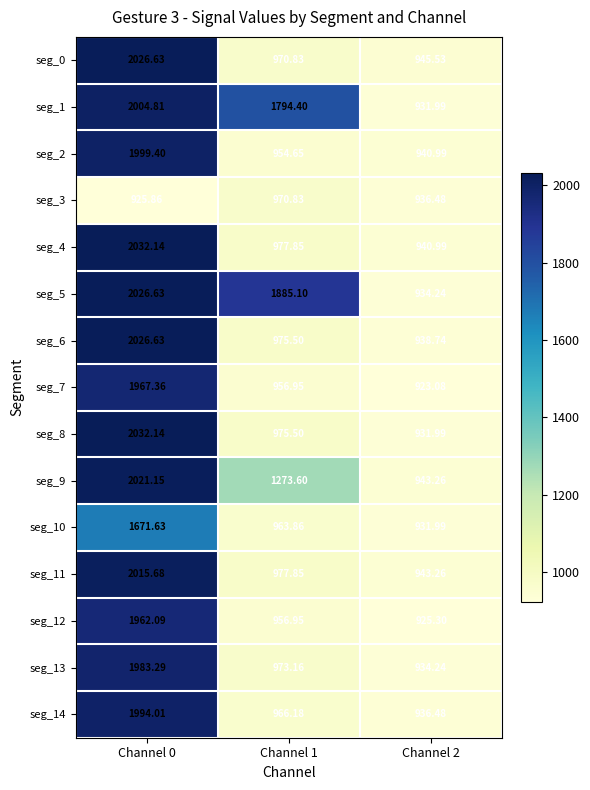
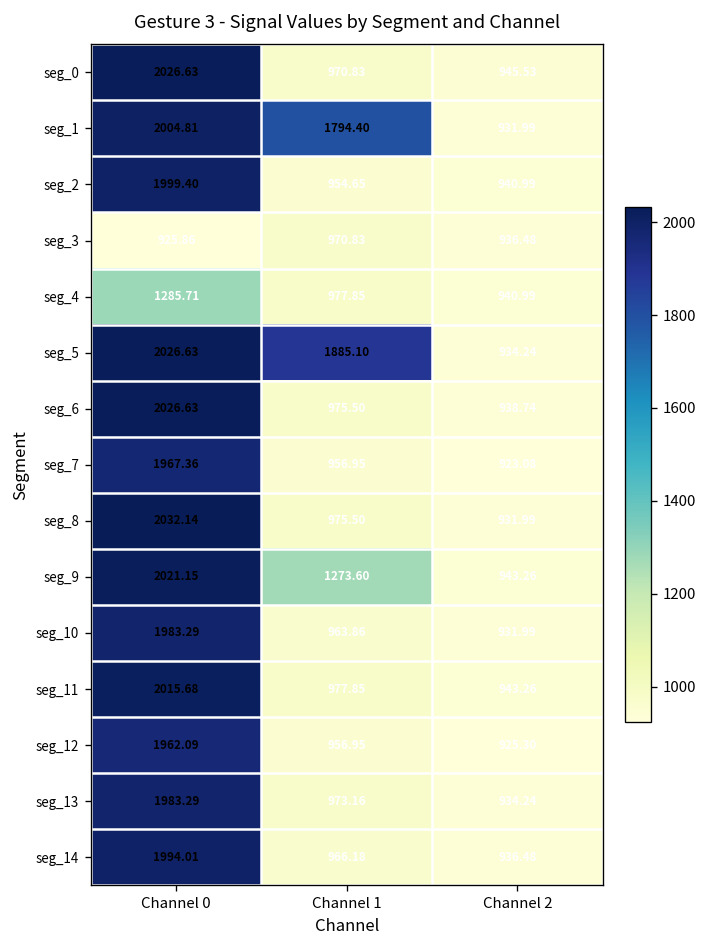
  {
    "seg_0": {
      "Channel 0": 2026.63,
      "Channel 1": 970.83
    },
    "seg_1": {
      "Channel 0": 2004.81,
      "Channel 1": 1794.40
    },
    "seg_2": {
      "Channel 0": 1999.40
    },
    "seg_3": {
      "Channel 1": 970.83
    },
    "seg_4": {
-     "Channel 0": 2032.14,
+     "Channel 0": 1285.71,
      "Channel 1": 977.85
    },
    "seg_5": {
      "Channel 0": 2026.63,
      "Channel 1": 1885.10
    },
    "seg_6": {
      "Channel 0": 2026.63,
      "Channel 1": 975.50
    },
    "seg_7": {
      "Channel 0": 1967.36
    },
    "seg_8": {
      "Channel 0": 2032.14,
      "Channel 1": 975.50
    },
    "seg_9": {
      "Channel 0": 2021.15,
      "Channel 1": 1273.60
    },
    "seg_10": {
-     "Channel 0": 1671.63,
+     "Channel 0": 1983.29,
      "Channel 1": 963.86
    },
    "seg_11": {
      "Channel 0": 2015.68,
      "Channel 1": 977.85
    },
    "seg_12": {
      "Channel 0": 1962.09
    },
    "seg_13": {
      "Channel 0": 1983.29,
      "Channel 1": 973.16
    },
    "seg_14": {
      "Channel 0": 1994.01,
      "Channel 1": 966.18
    }
  }
